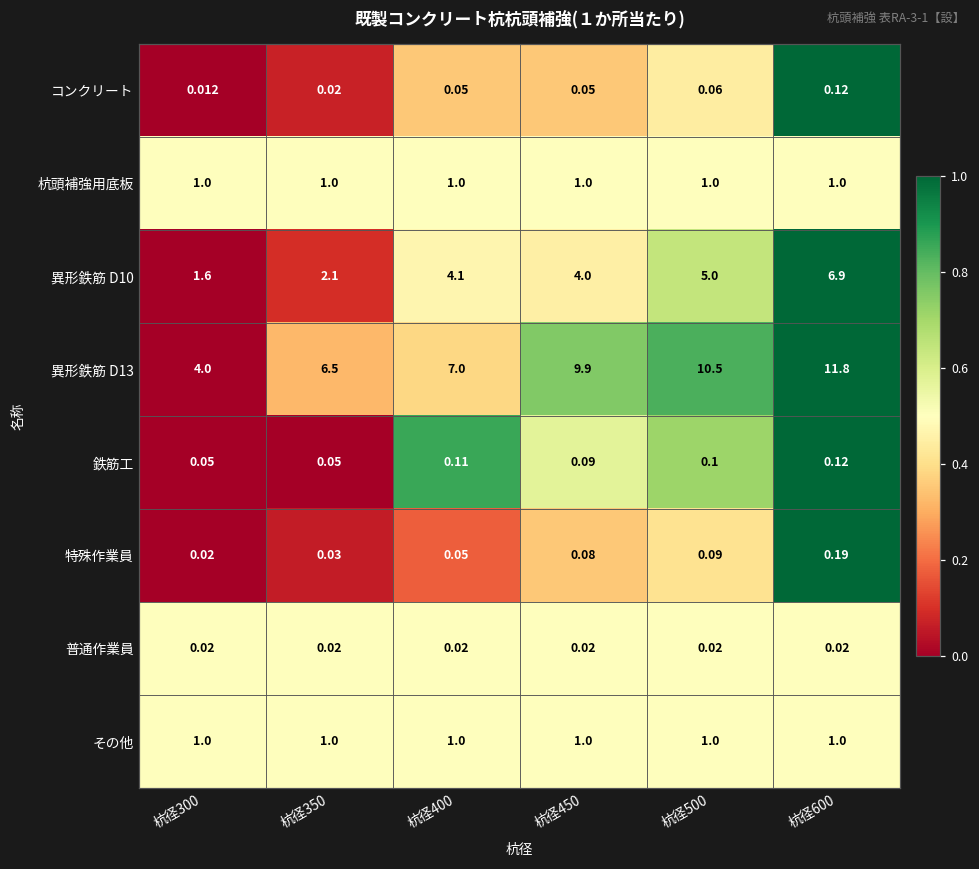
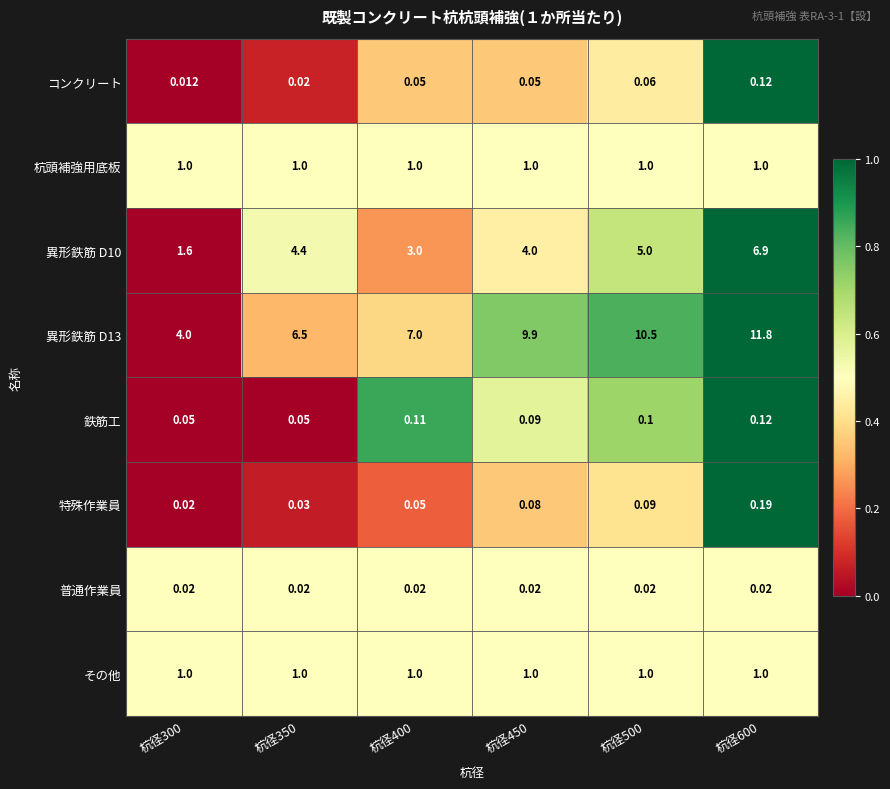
  {
    "コンクリート": {
      "杭径300": 0.012,
      "杭径350": 0.02,
      "杭径400": 0.05,
      "杭径450": 0.05,
      "杭径500": 0.06,
      "杭径600": 0.12
    },
    "杭頭補強用底板": {
      "杭径300": 1.0,
      "杭径350": 1.0,
      "杭径400": 1.0,
      "杭径450": 1.0,
      "杭径500": 1.0,
      "杭径600": 1.0
    },
    "異形鉄筋 D10": {
      "杭径300": 1.6,
-     "杭径350": 2.1,
-     "杭径400": 4.1,
+     "杭径350": 4.4,
+     "杭径400": 3.0,
      "杭径450": 4.0,
      "杭径500": 5.0,
      "杭径600": 6.9
    },
    "異形鉄筋 D13": {
      "杭径300": 4.0,
      "杭径350": 6.5,
      "杭径400": 7.0,
      "杭径450": 9.9,
      "杭径500": 10.5,
      "杭径600": 11.8
    },
    "鉄筋工": {
      "杭径300": 0.05,
      "杭径350": 0.05,
      "杭径400": 0.11,
      "杭径450": 0.09,
      "杭径500": 0.1,
      "杭径600": 0.12
    },
    "特殊作業員": {
      "杭径300": 0.02,
      "杭径350": 0.03,
      "杭径400": 0.05,
      "杭径450": 0.08,
      "杭径500": 0.09,
      "杭径600": 0.19
    },
    "普通作業員": {
      "杭径300": 0.02,
      "杭径350": 0.02,
      "杭径400": 0.02,
      "杭径450": 0.02,
      "杭径500": 0.02,
      "杭径600": 0.02
    },
    "その他": {
      "杭径300": 1.0,
      "杭径350": 1.0,
      "杭径400": 1.0,
      "杭径450": 1.0,
      "杭径500": 1.0,
      "杭径600": 1.0
    }
  }
